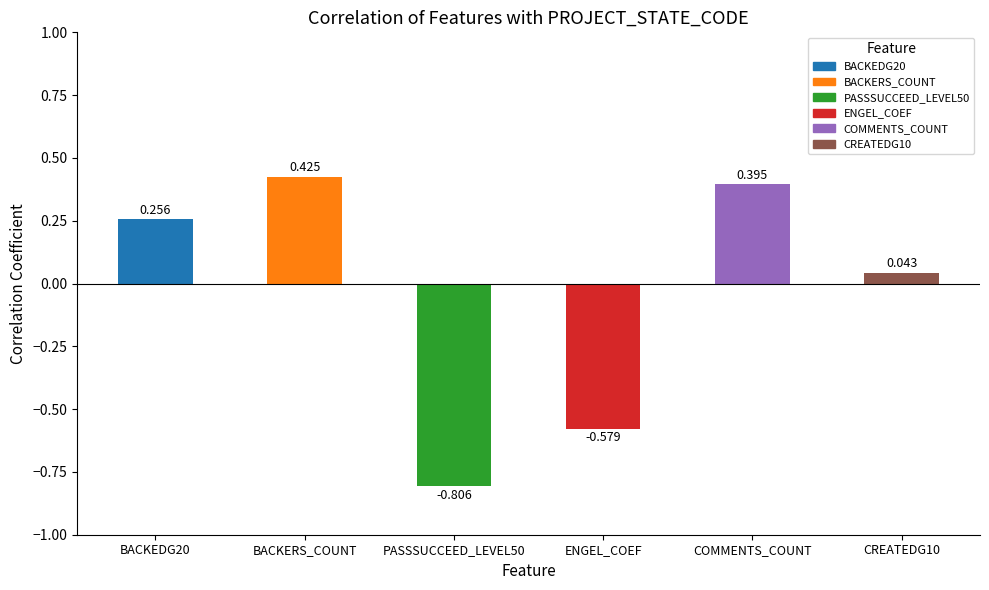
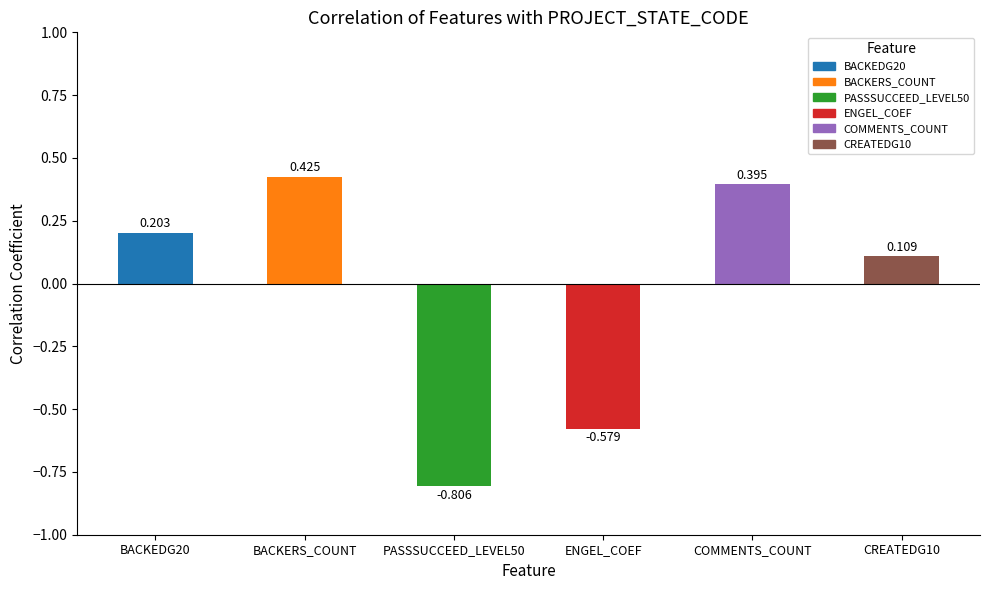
  {
-   "BACKEDG20": 0.256,
+   "BACKEDG20": 0.203,
    "BACKERS_COUNT": 0.425,
    "PASSSUCCEED_LEVEL50": -0.806,
    "ENGEL_COEF": -0.579,
    "COMMENTS_COUNT": 0.395,
-   "CREATEDG10": 0.043
+   "CREATEDG10": 0.109
  }
